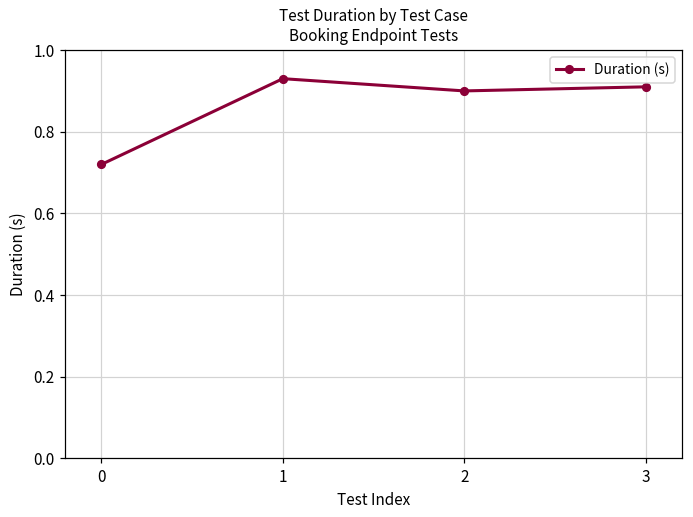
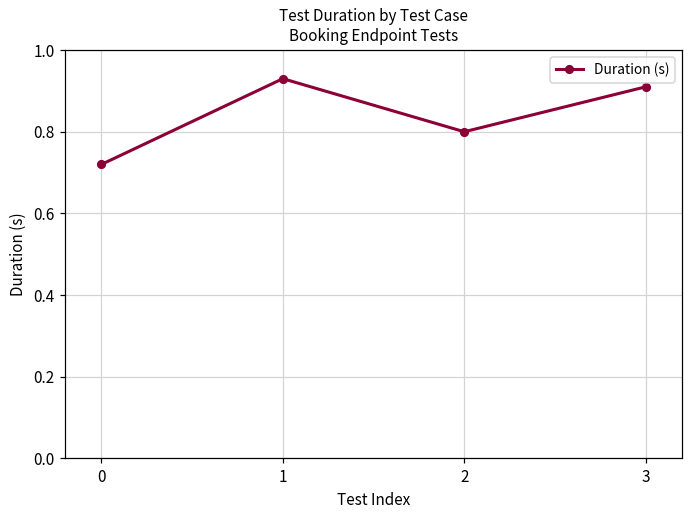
  {
    "0": 0.72,
    "1": 0.93,
-   "2": 0.9,
+   "2": 0.8,
    "3": 0.91
  }
